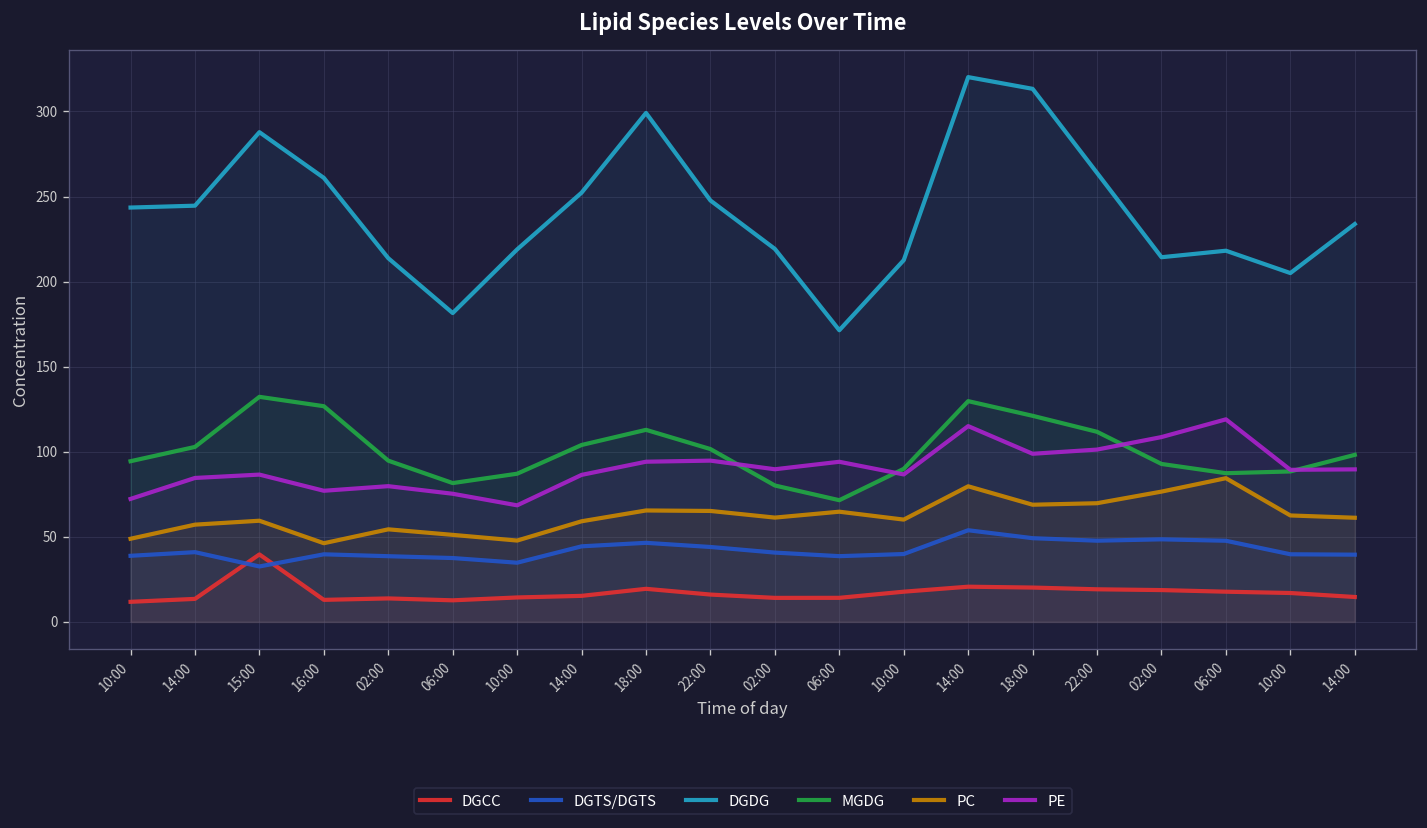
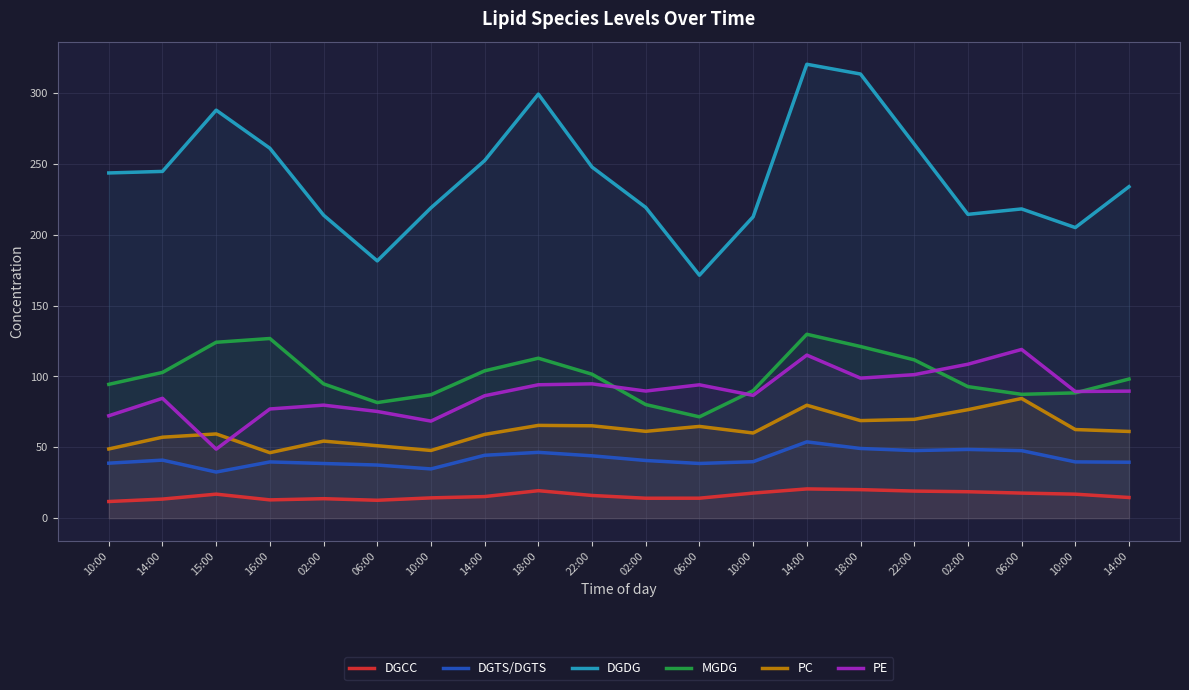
  {
    "DGCC": {
-     "15:00": 40,
+     "15:00": 17,
      "16:00": 13
    },
    "DGTS/DGTS": {
      "15:00": 33,
      "16:00": 40
    },
    "DGDG": {
      "15:00": 288,
      "16:00": 261
    },
    "MGDG": {
-     "15:00": 132,
+     "15:00": 124,
      "16:00": 127
    },
    "PC": {
      "15:00": 59,
      "16:00": 46
    },
    "PE": {
-     "15:00": 87,
+     "15:00": 49,
      "16:00": 77
    }
  }
